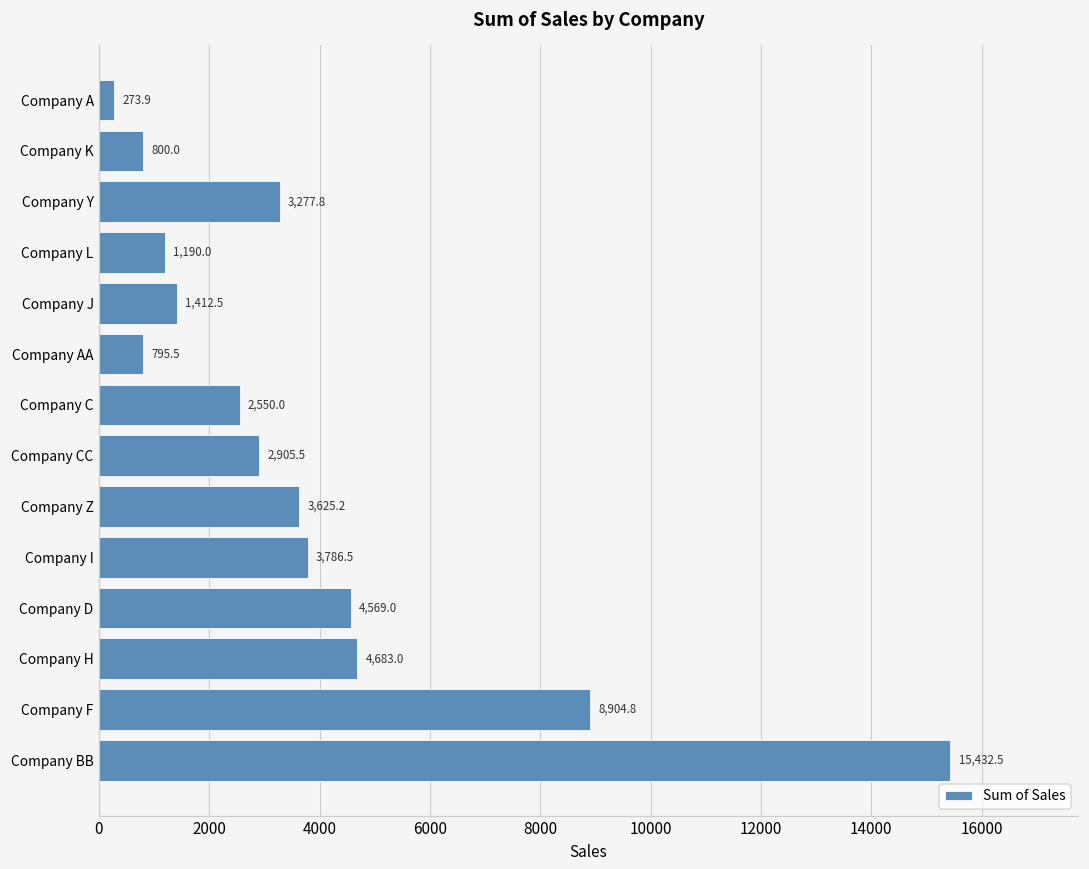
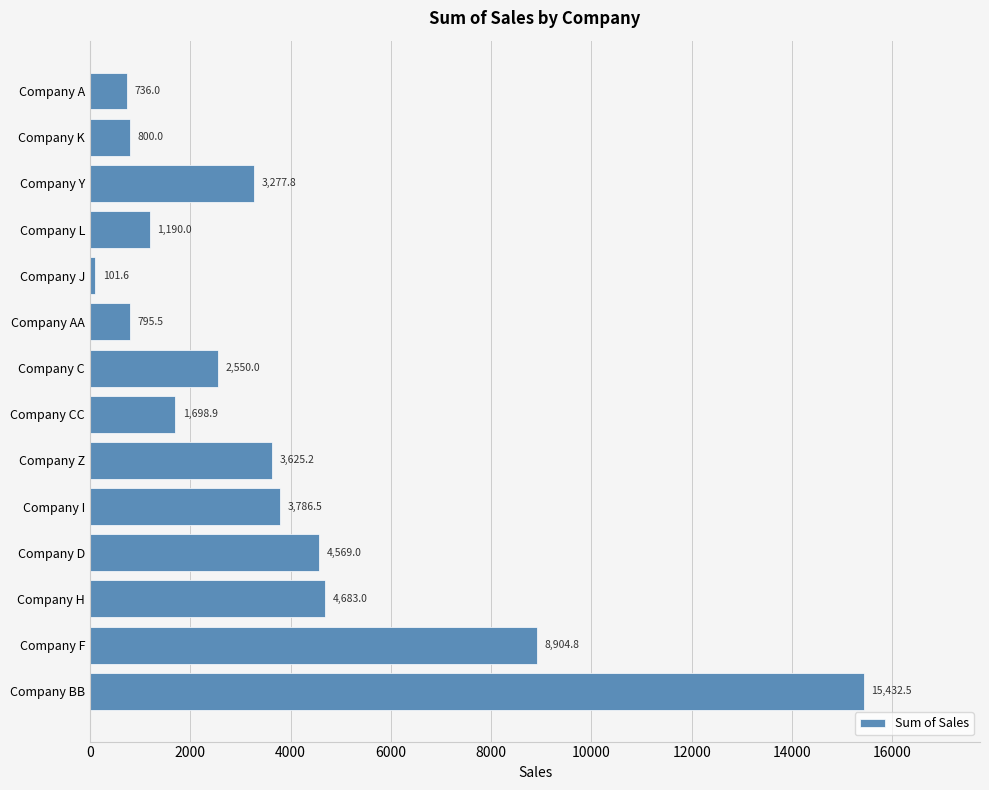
  {
-   "Company A": "273.9",
+   "Company A": "736.0",
    "Company K": "800.0",
    "Company Y": "3,277.8",
    "Company L": "1,190.0",
-   "Company J": "1,412.5",
+   "Company J": "101.6",
    "Company AA": "795.5",
    "Company C": "2,550.0",
-   "Company CC": "2,905.5",
+   "Company CC": "1,698.9",
    "Company Z": "3,625.2",
    "Company I": "3,786.5",
    "Company D": "4,569.0",
    "Company H": "4,683.0",
    "Company F": "8,904.8",
    "Company BB": "15,432.5"
  }
